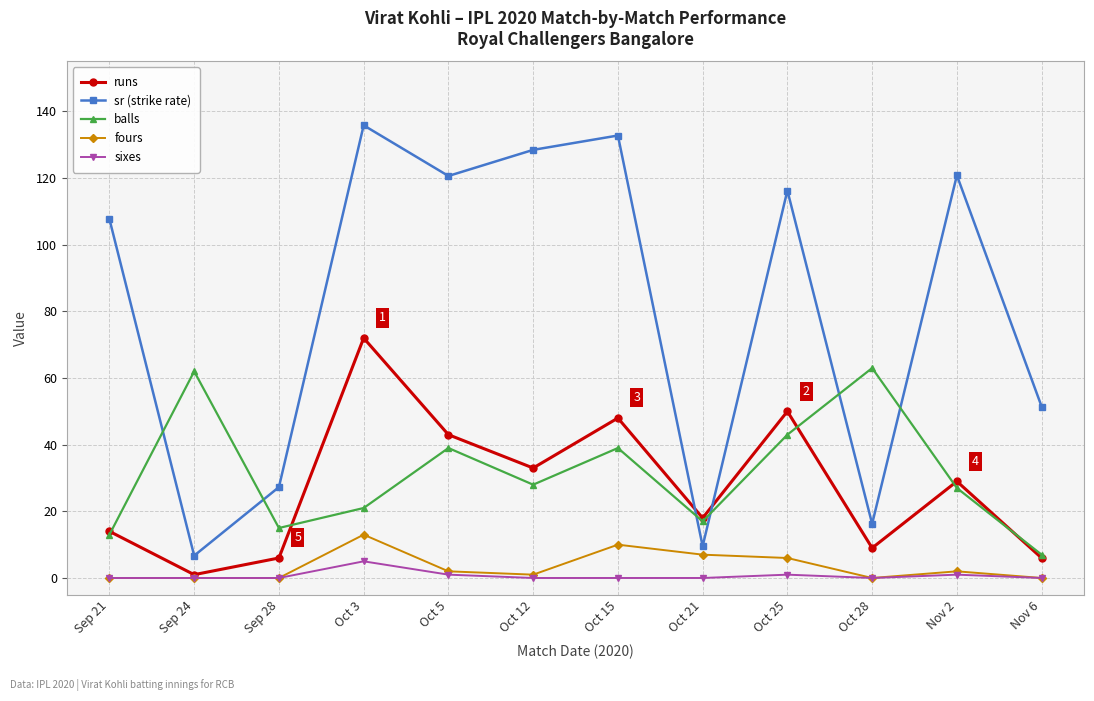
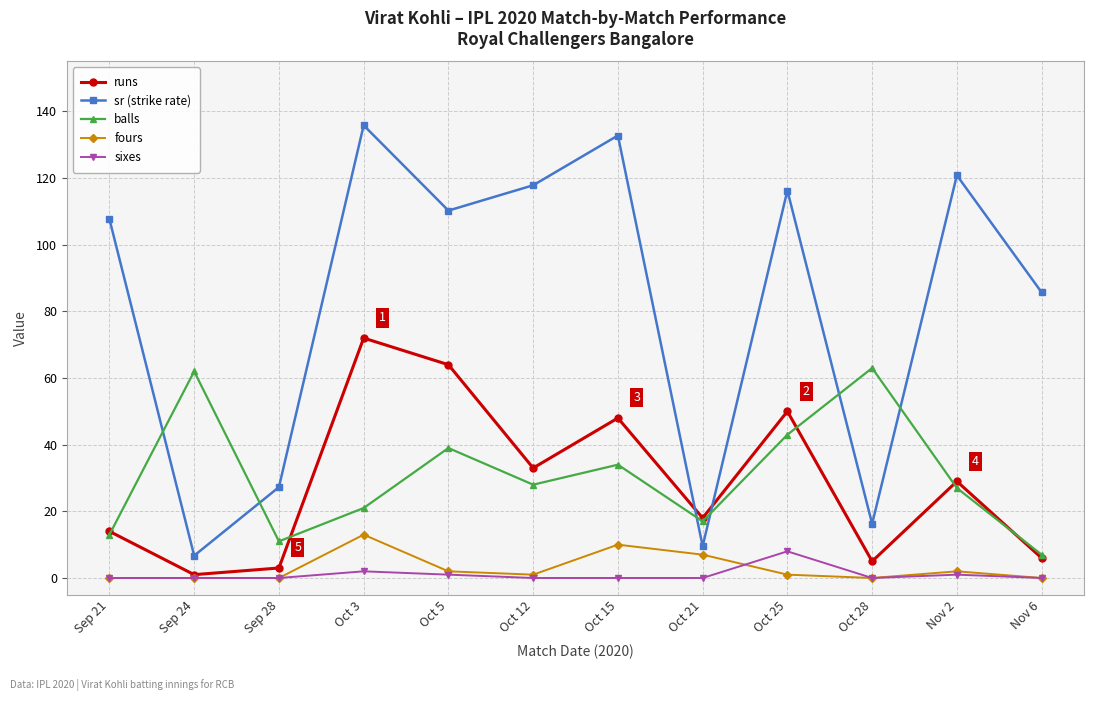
  {
    "runs": {
      "Sep 21": 14,
      "Sep 24": 1,
-     "Sep 28": 6,
-     "Oct 5": 43,
+     "Sep 28": 3,
+     "Oct 5": 64,
      "Oct 12": 33,
      "Oct 21": 18,
-     "Oct 28": 9,
+     "Oct 28": 5,
      "Nov 6": 6
    },
    "sr (strike rate)": {
      "Sep 21": 108,
      "Sep 24": 7,
      "Sep 28": 27,
      "Oct 3": 136,
-     "Oct 5": 121,
-     "Oct 12": 128,
+     "Oct 5": 110,
+     "Oct 12": 118,
      "Oct 15": 133,
      "Oct 21": 10,
      "Oct 25": 116,
      "Oct 28": 16,
      "Nov 2": 121,
-     "Nov 6": 51
+     "Nov 6": 86
    },
    "balls": {
      "Sep 21": 13,
      "Sep 24": 62,
-     "Sep 28": 15,
+     "Sep 28": 11,
      "Oct 3": 21,
      "Oct 5": 39,
      "Oct 12": 28,
-     "Oct 15": 39,
+     "Oct 15": 34,
      "Oct 21": 17,
      "Oct 25": 43,
      "Oct 28": 63,
      "Nov 2": 27,
      "Nov 6": 7
    },
    "fours": {
      "Oct 3": 13,
      "Oct 5": 2,
      "Oct 12": 1,
      "Oct 15": 10,
      "Oct 21": 7,
-     "Oct 25": 6,
+     "Oct 25": 1,
      "Nov 2": 2
    },
    "sixes": {
-     "Oct 3": 5,
+     "Oct 3": 2,
      "Oct 5": 1,
      "Oct 12": 0,
      "Oct 15": 0,
      "Oct 21": 0,
-     "Oct 25": 1,
+     "Oct 25": 8,
      "Nov 2": 1
    }
  }
